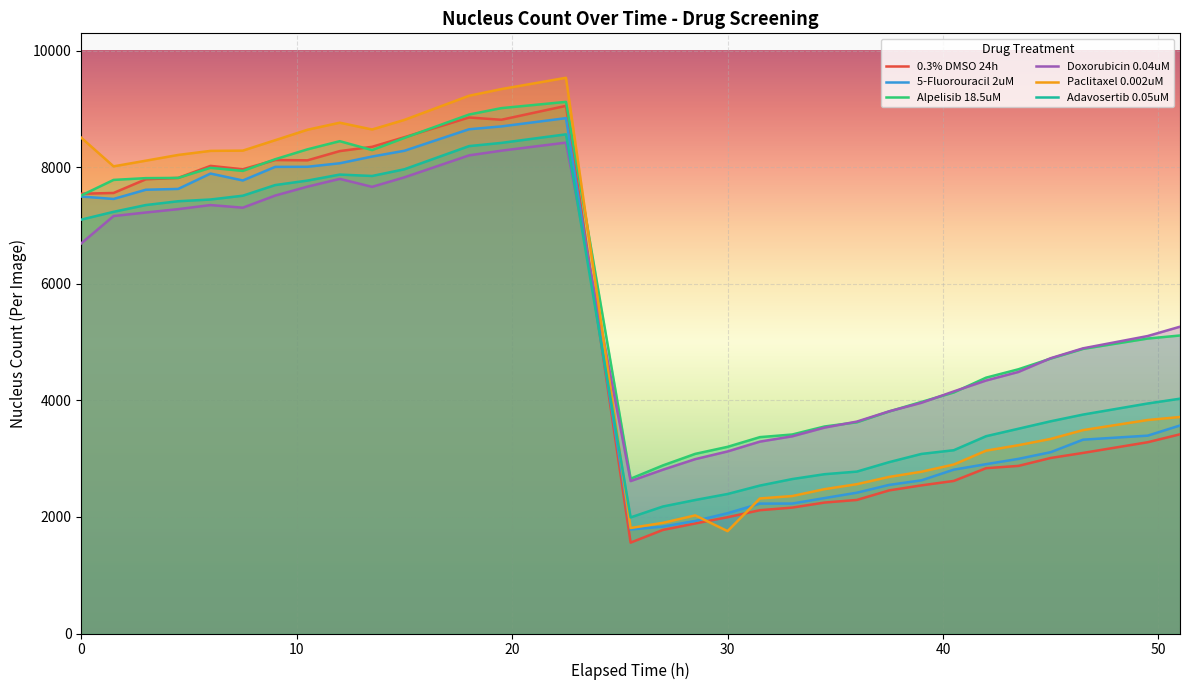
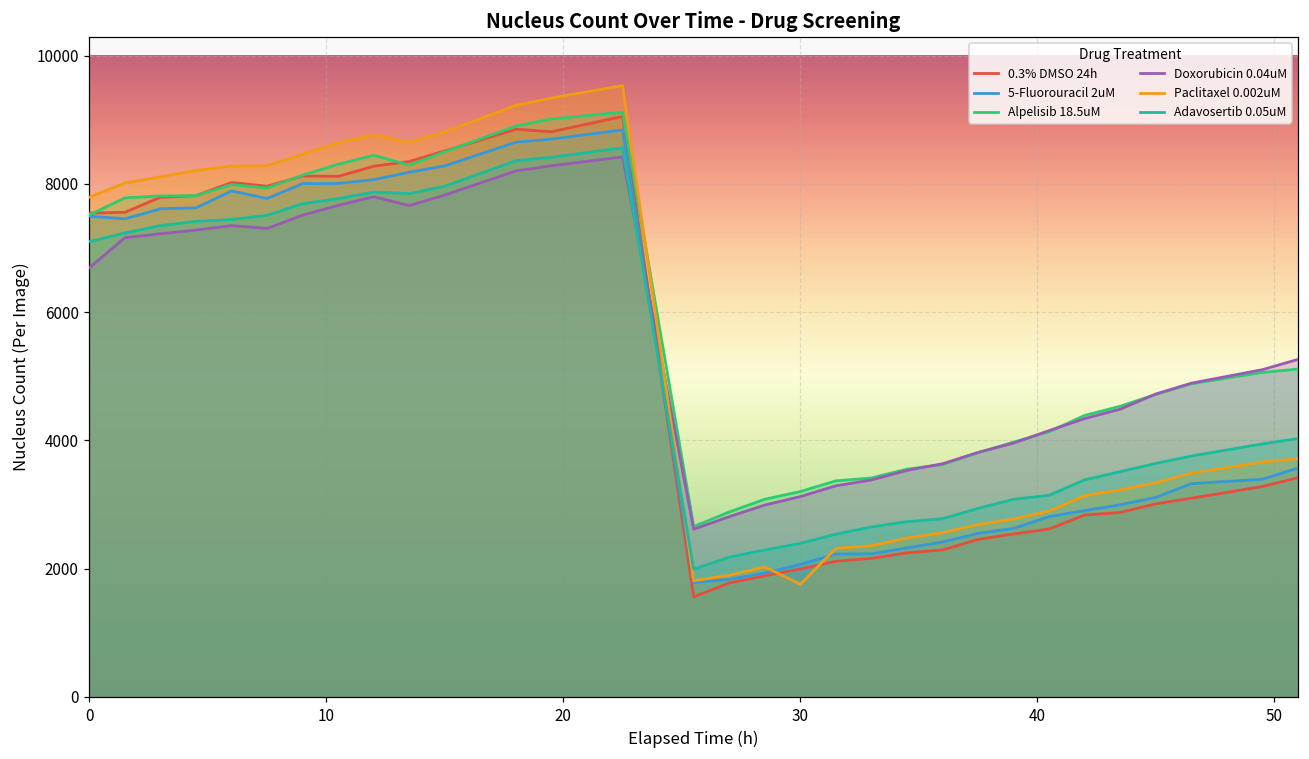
  {
    "0.3% DMSO 24h": {
      "30": 2000
    },
    "5-Fluorouracil 2uM": {
      "30": 2100
    },
    "Doxorubicin 0.04uM": {
      "0": 6700,
      "30": 3100
    },
    "Paclitaxel 0.002uM": {
-     "0": 8500,
+     "0": 7800,
      "30": 1800
    }
  }
